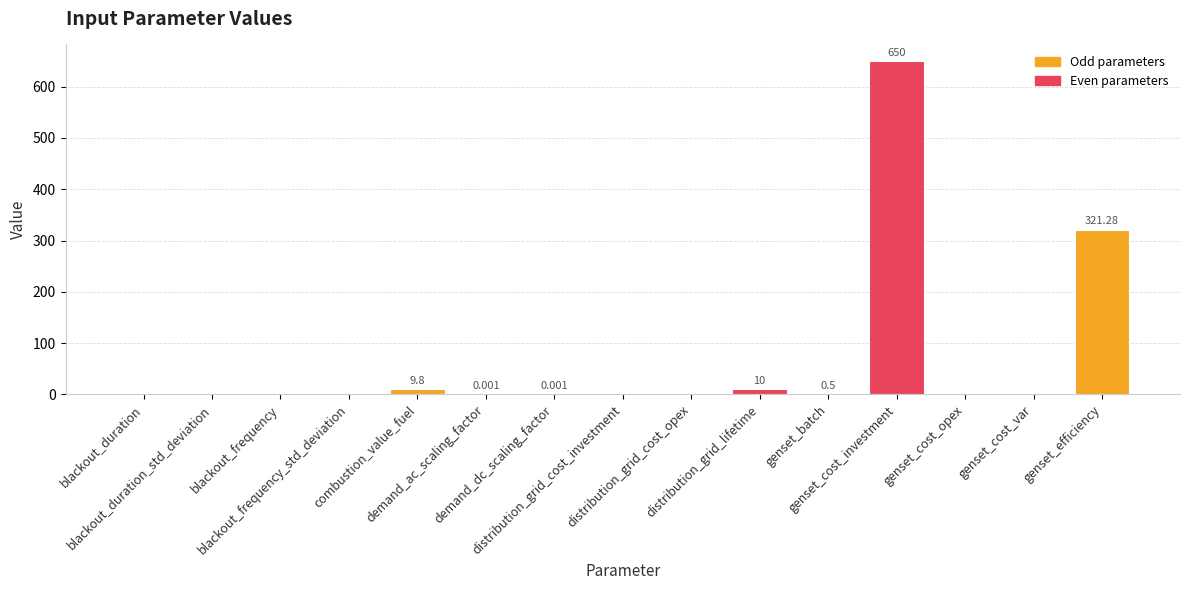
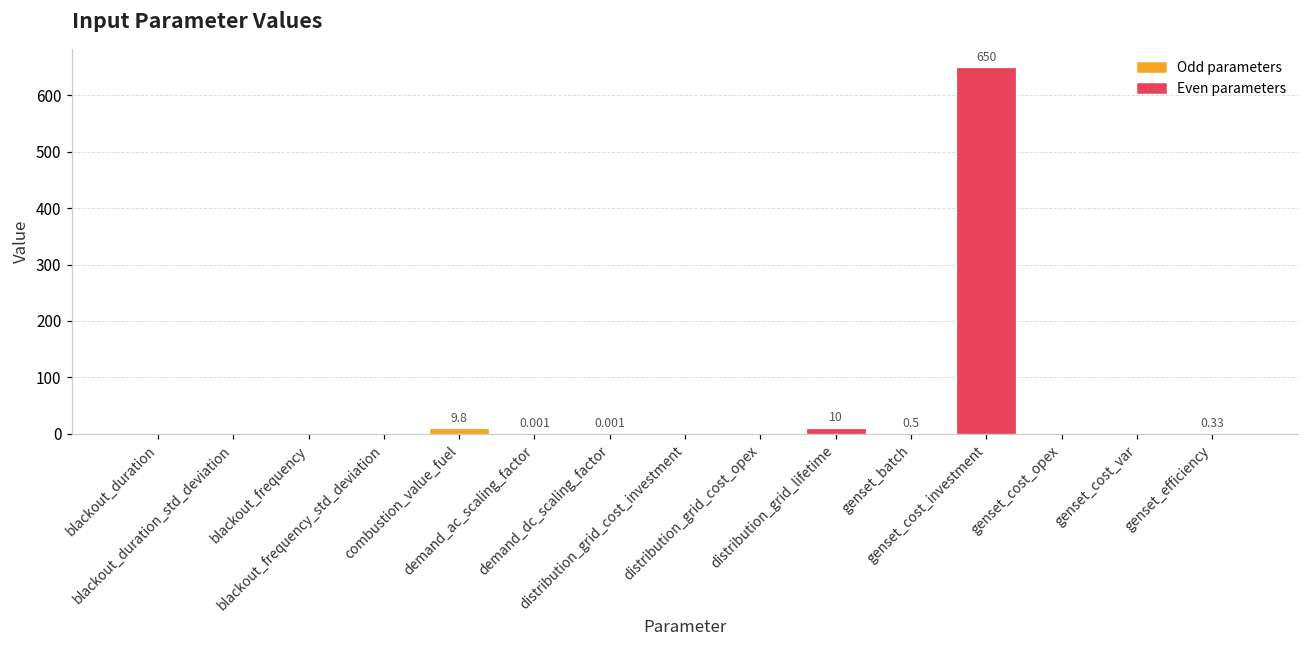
  {
    "combustion_value_fuel": 9.8,
    "demand_ac_scaling_factor": 0.001,
    "demand_dc_scaling_factor": 0.001,
    "distribution_grid_lifetime": 10,
    "genset_batch": 0.5,
    "genset_cost_investment": 650,
-   "genset_efficiency": 321.28
+   "genset_efficiency": 0.33
  }
